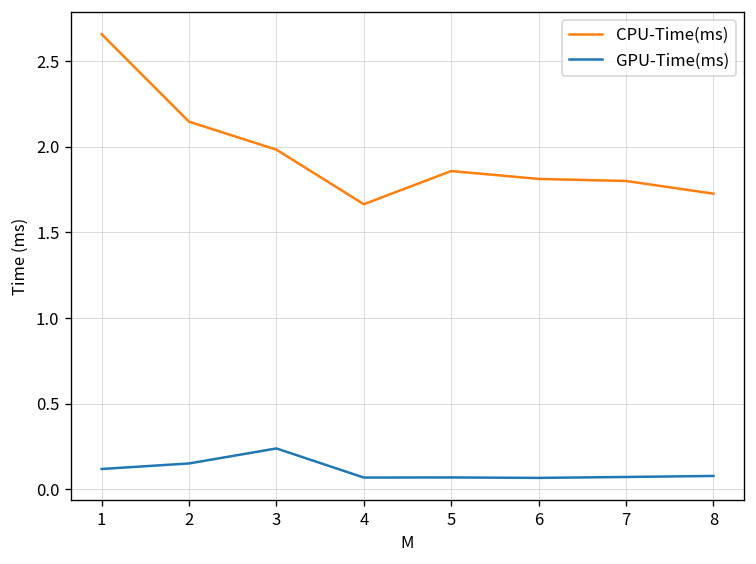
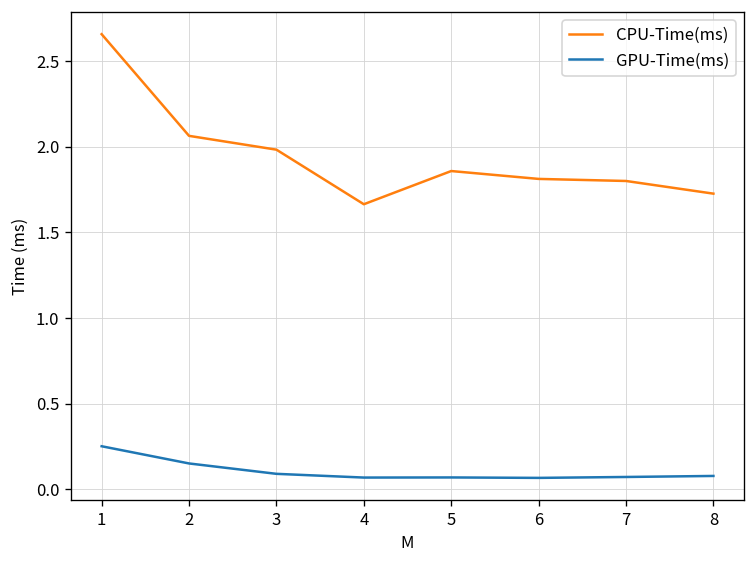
  {
    "CPU-Time(ms)": {
      "1": 2.66,
-     "2": 2.15,
+     "2": 2.06,
      "3": 1.98,
      "4": 1.66,
      "5": 1.86,
      "6": 1.81,
      "7": 1.80,
      "8": 1.73
    },
    "GPU-Time(ms)": {
-     "1": 0.12,
+     "1": 0.25,
      "2": 0.15,
-     "3": 0.24,
+     "3": 0.09,
      "4": 0.07,
      "5": 0.07,
      "6": 0.07,
      "7": 0.07,
      "8": 0.08
    }
  }
